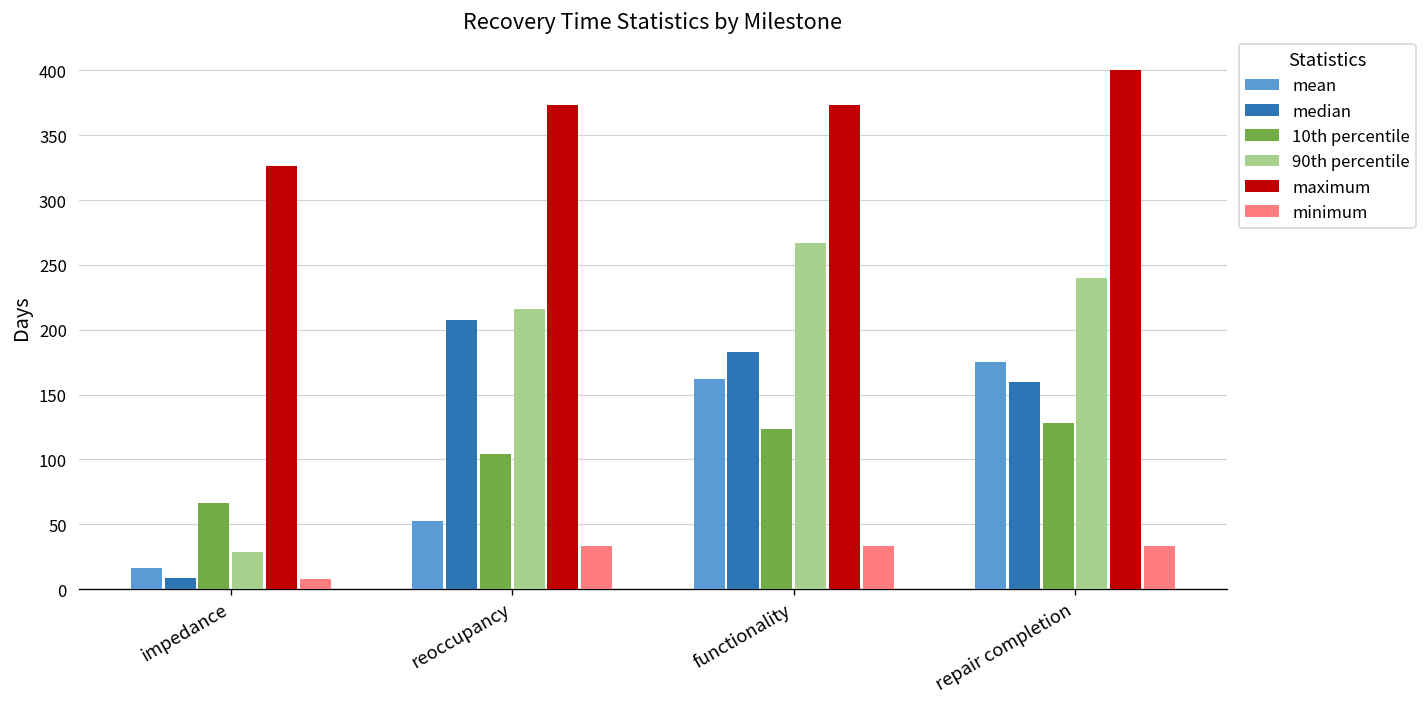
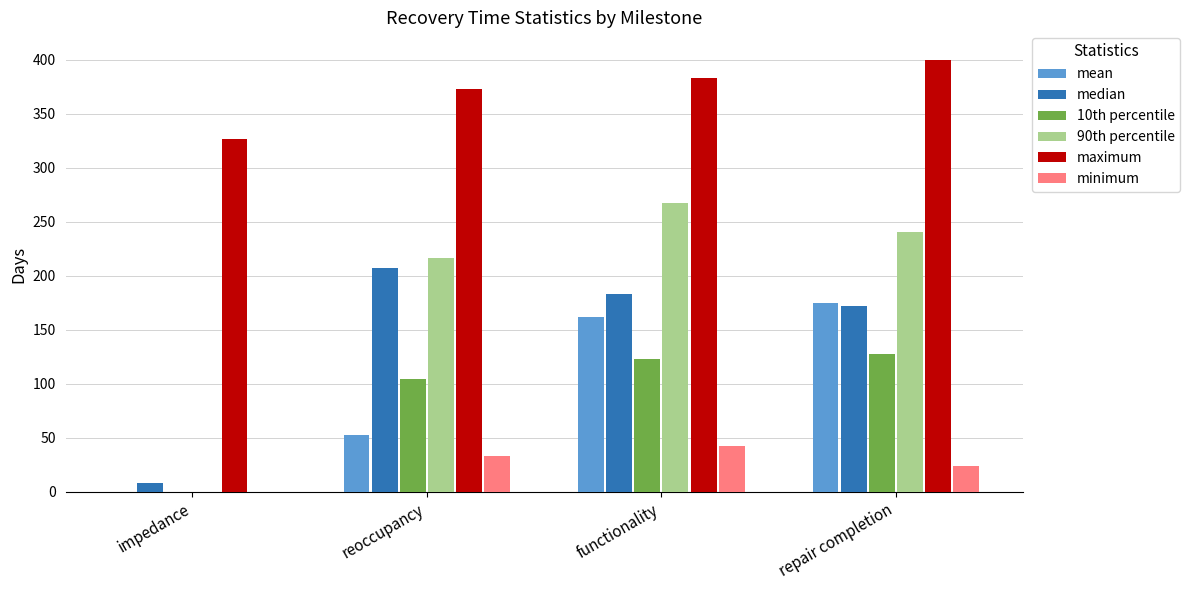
  {
    "mean": {
-     "impedance": 16,
+     "impedance": 0,
      "reoccupancy": 53,
      "functionality": 162,
      "repair completion": 175
    },
    "median": {
      "impedance": 8,
      "reoccupancy": 207,
      "functionality": 183,
-     "repair completion": 159
+     "repair completion": 172
    },
    "10th percentile": {
-     "impedance": 67,
+     "impedance": 0,
      "reoccupancy": 104,
      "functionality": 123,
      "repair completion": 128
    },
    "90th percentile": {
-     "impedance": 29,
+     "impedance": 0,
      "reoccupancy": 216,
      "functionality": 267,
      "repair completion": 240
    },
    "maximum": {
      "impedance": 327,
      "reoccupancy": 373,
-     "functionality": 373,
+     "functionality": 383,
      "repair completion": 400
    },
    "minimum": {
-     "impedance": 8,
+     "impedance": 0,
      "reoccupancy": 33,
-     "functionality": 33,
-     "repair completion": 33
+     "functionality": 43,
+     "repair completion": 24
    }
  }
